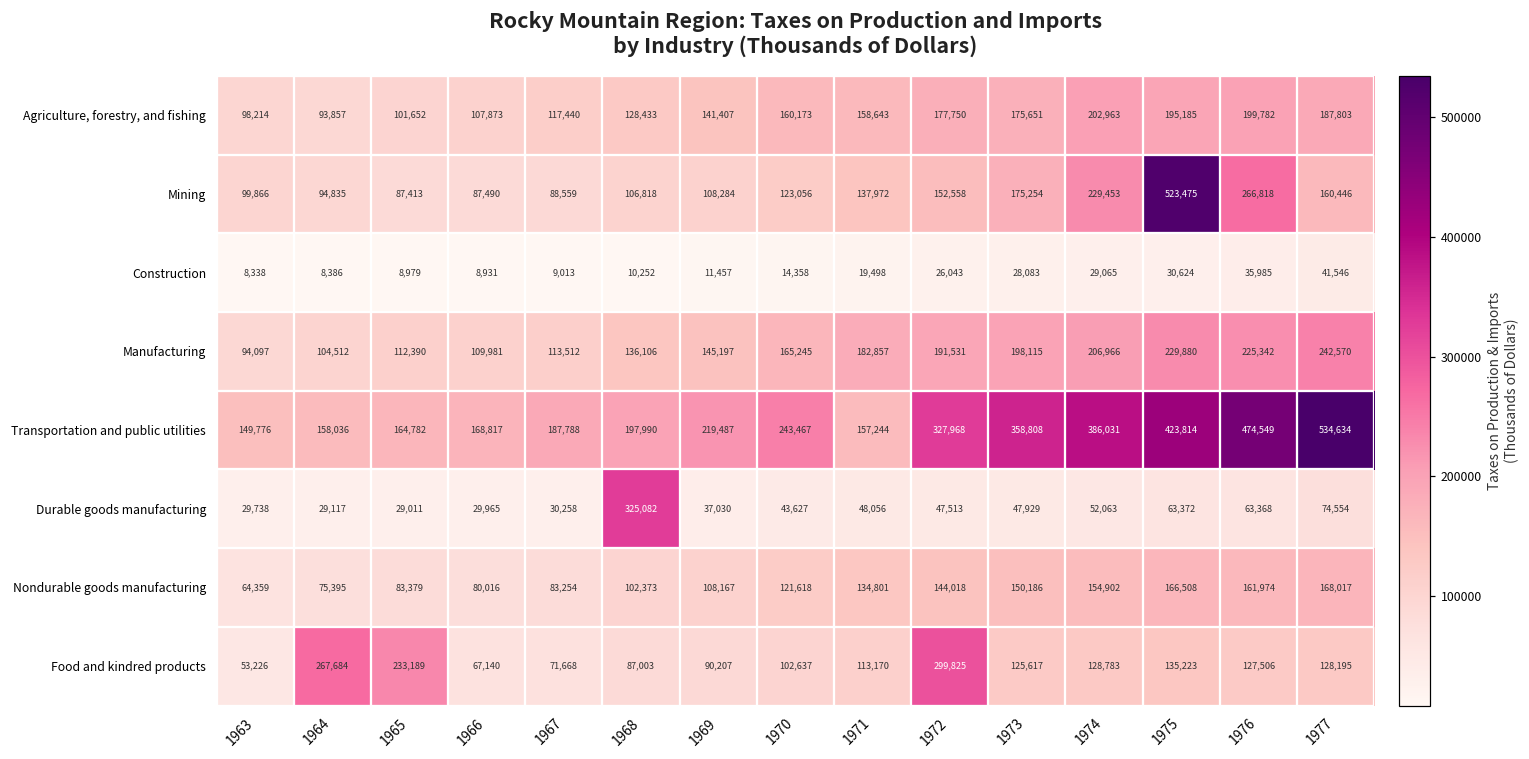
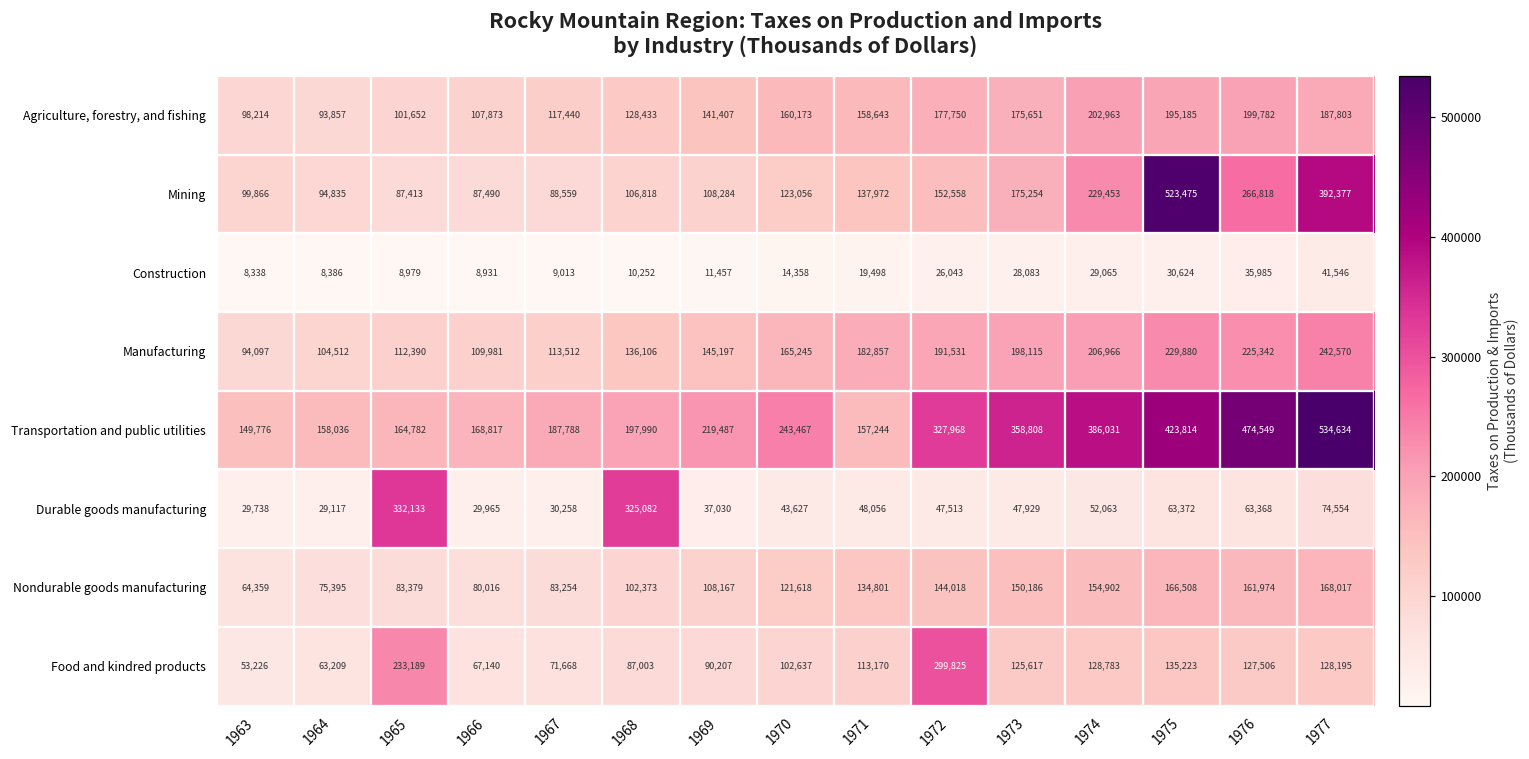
  {
    "Agriculture, forestry, and fishing": {
      "1963": "98,214",
      "1964": "93,857",
      "1965": "101,652",
      "1966": "107,873",
      "1967": "117,440",
      "1968": "128,433",
      "1969": "141,407",
      "1970": "160,173",
      "1971": "158,643",
      "1972": "177,750",
      "1973": "175,651",
      "1974": "202,963",
      "1975": "195,185",
      "1976": "199,782",
      "1977": "187,803"
    },
    "Mining": {
      "1963": "99,866",
      "1964": "94,835",
      "1965": "87,413",
      "1966": "87,490",
      "1967": "88,559",
      "1968": "106,818",
      "1969": "108,284",
      "1970": "123,056",
      "1971": "137,972",
      "1972": "152,558",
      "1973": "175,254",
      "1974": "229,453",
      "1975": "523,475",
      "1976": "266,818",
-     "1977": "160,446"
+     "1977": "392,377"
    },
    "Construction": {
      "1963": "8,338",
      "1964": "8,386",
      "1965": "8,979",
      "1966": "8,931",
      "1967": "9,013",
      "1968": "10,252",
      "1969": "11,457",
      "1970": "14,358",
      "1971": "19,498",
      "1972": "26,043",
      "1973": "28,083",
      "1974": "29,065",
      "1975": "30,624",
      "1976": "35,985",
      "1977": "41,546"
    },
    "Manufacturing": {
      "1963": "94,097",
      "1964": "104,512",
      "1965": "112,390",
      "1966": "109,981",
      "1967": "113,512",
      "1968": "136,106",
      "1969": "145,197",
      "1970": "165,245",
      "1971": "182,857",
      "1972": "191,531",
      "1973": "198,115",
      "1974": "206,966",
      "1975": "229,880",
      "1976": "225,342",
      "1977": "242,570"
    },
    "Transportation and public utilities": {
      "1963": "149,776",
      "1964": "158,036",
      "1965": "164,782",
      "1966": "168,817",
      "1967": "187,788",
      "1968": "197,990",
      "1969": "219,487",
      "1970": "243,467",
      "1971": "157,244",
      "1972": "327,968",
      "1973": "358,808",
      "1974": "386,031",
      "1975": "423,814",
      "1976": "474,549",
      "1977": "534,634"
    },
    "Durable goods manufacturing": {
      "1963": "29,738",
      "1964": "29,117",
-     "1965": "29,011",
+     "1965": "332,133",
      "1966": "29,965",
      "1967": "30,258",
      "1968": "325,082",
      "1969": "37,030",
      "1970": "43,627",
      "1971": "48,056",
      "1972": "47,513",
      "1973": "47,929",
      "1974": "52,063",
      "1975": "63,372",
      "1976": "63,368",
      "1977": "74,554"
    },
    "Nondurable goods manufacturing": {
      "1963": "64,359",
      "1964": "75,395",
      "1965": "83,379",
      "1966": "80,016",
      "1967": "83,254",
      "1968": "102,373",
      "1969": "108,167",
      "1970": "121,618",
      "1971": "134,801",
      "1972": "144,018",
      "1973": "150,186",
      "1974": "154,902",
      "1975": "166,508",
      "1976": "161,974",
      "1977": "168,017"
    },
    "Food and kindred products": {
      "1963": "53,226",
-     "1964": "267,684",
+     "1964": "63,209",
      "1965": "233,189",
      "1966": "67,140",
      "1967": "71,668",
      "1968": "87,003",
      "1969": "90,207",
      "1970": "102,637",
      "1971": "113,170",
      "1972": "299,825",
      "1973": "125,617",
      "1974": "128,783",
      "1975": "135,223",
      "1976": "127,506",
      "1977": "128,195"
    }
  }
